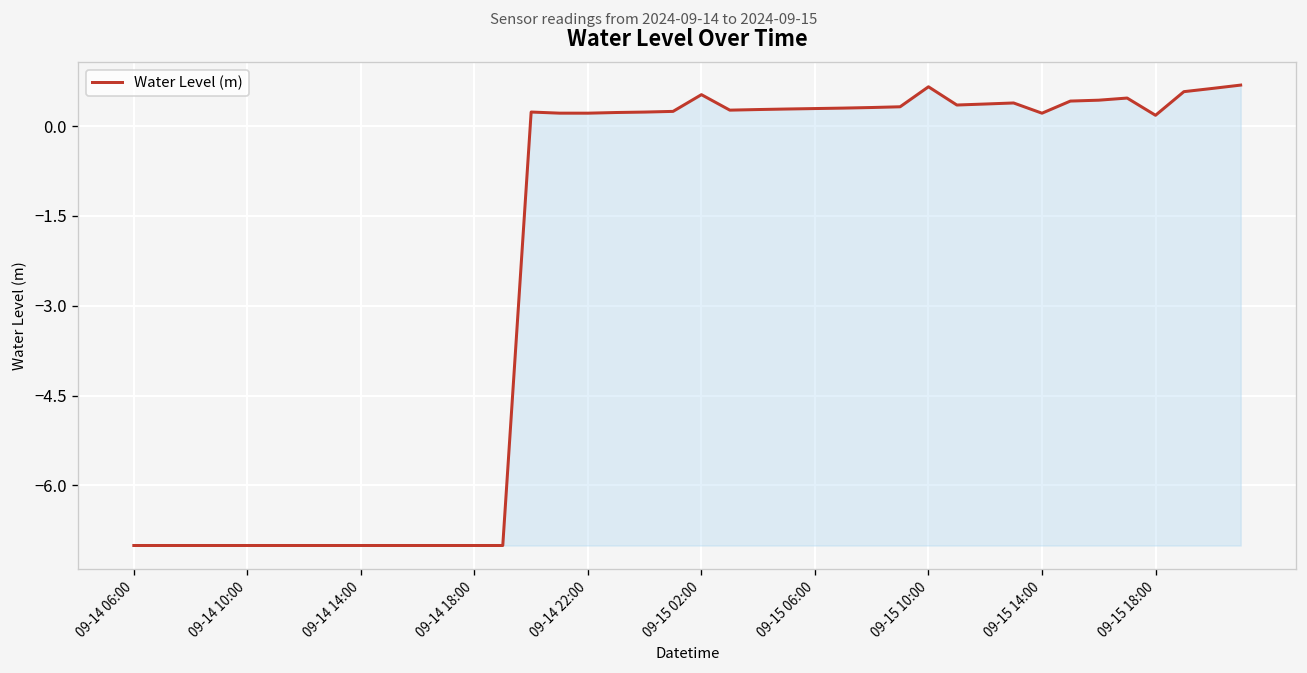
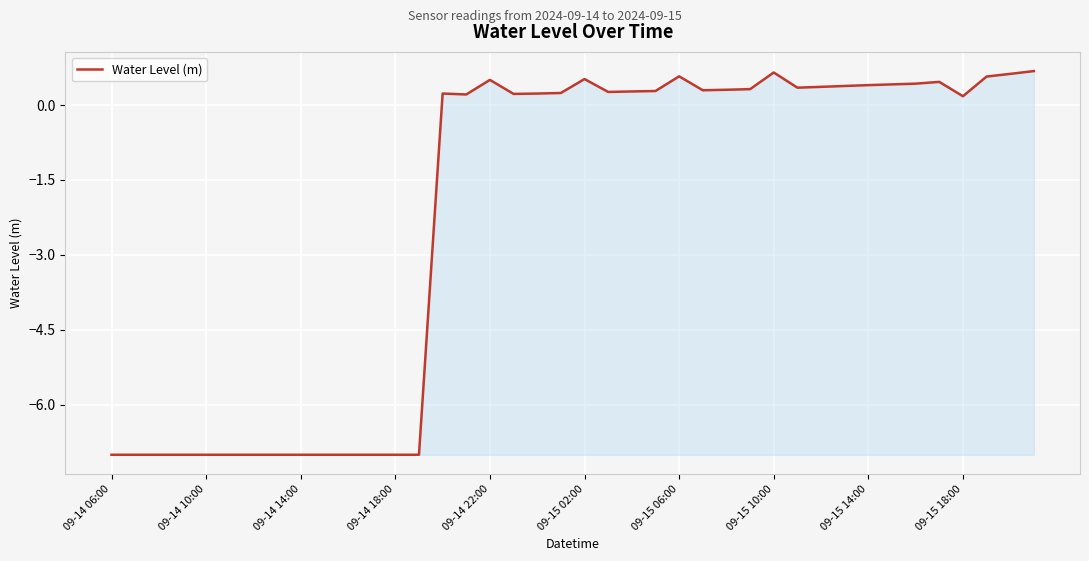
  {
    "09-14 06:00": -7.0,
    "09-14 10:00": -7.0,
    "09-14 14:00": -7.0,
    "09-14 18:00": -7.0,
-   "09-14 22:00": 0.2,
+   "09-14 22:00": 0.5,
    "09-15 02:00": 0.5,
-   "09-15 06:00": 0.3,
+   "09-15 06:00": 0.6,
    "09-15 10:00": 0.7,
-   "09-15 14:00": 0.2,
+   "09-15 14:00": 0.4,
    "09-15 18:00": 0.2
  }
